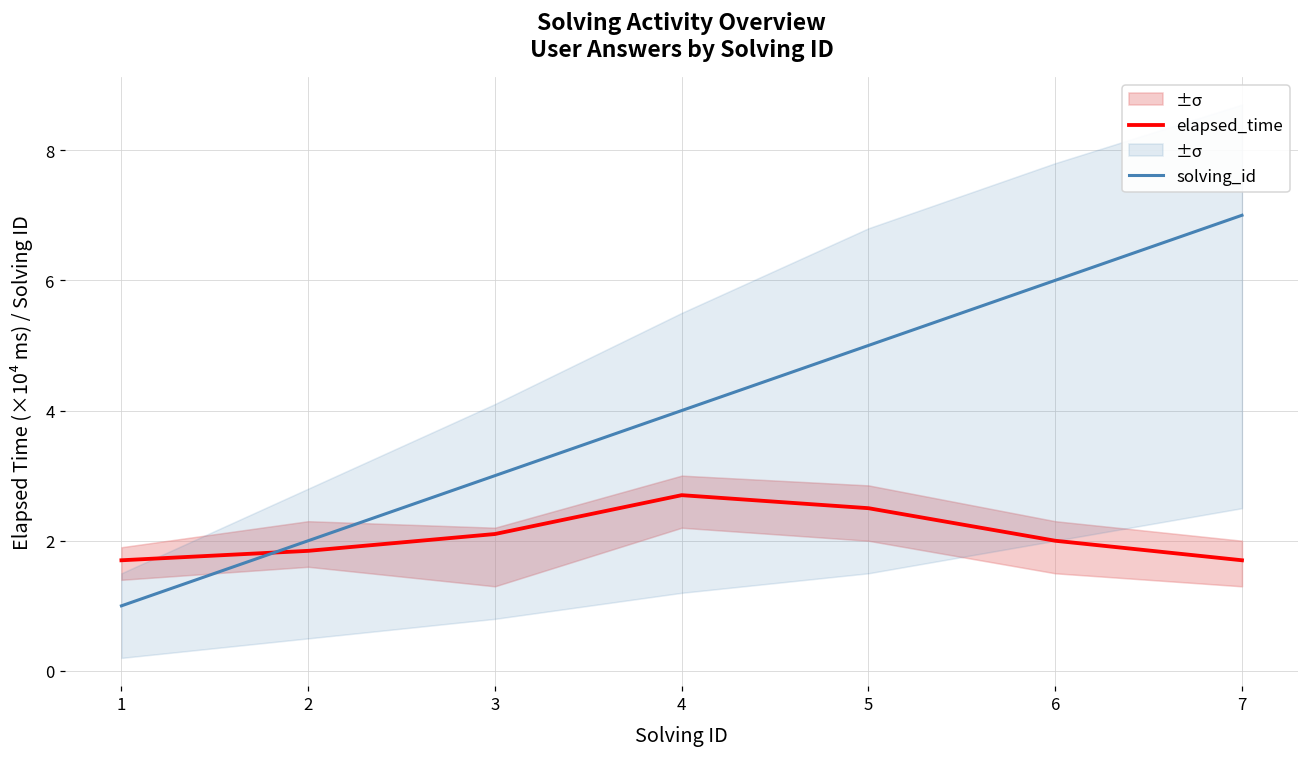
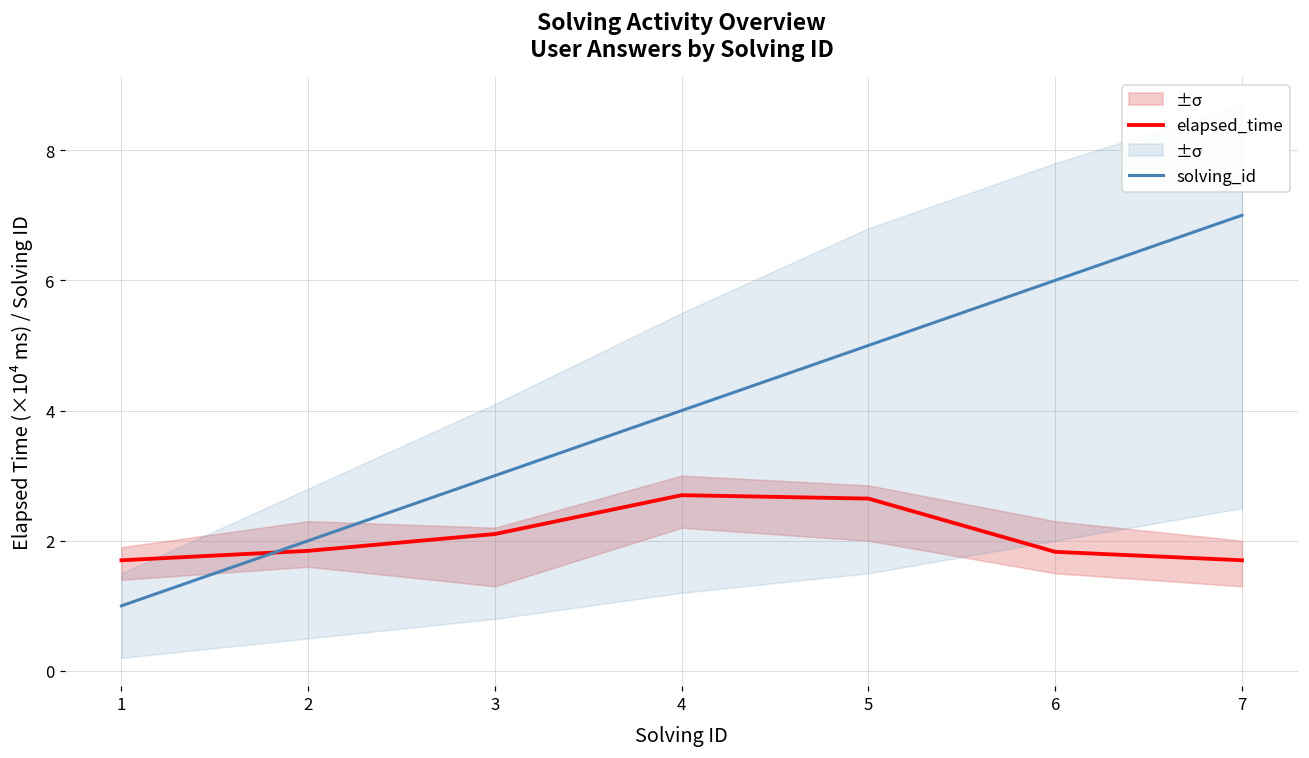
  {
    "elapsed_time": {
      "1": 1.7,
      "2": 1.8,
      "3": 2.1,
      "4": 2.7,
-     "5": 2.5,
-     "6": 2.0,
+     "5": 2.6,
+     "6": 1.8,
      "7": 1.7
    }
  }
